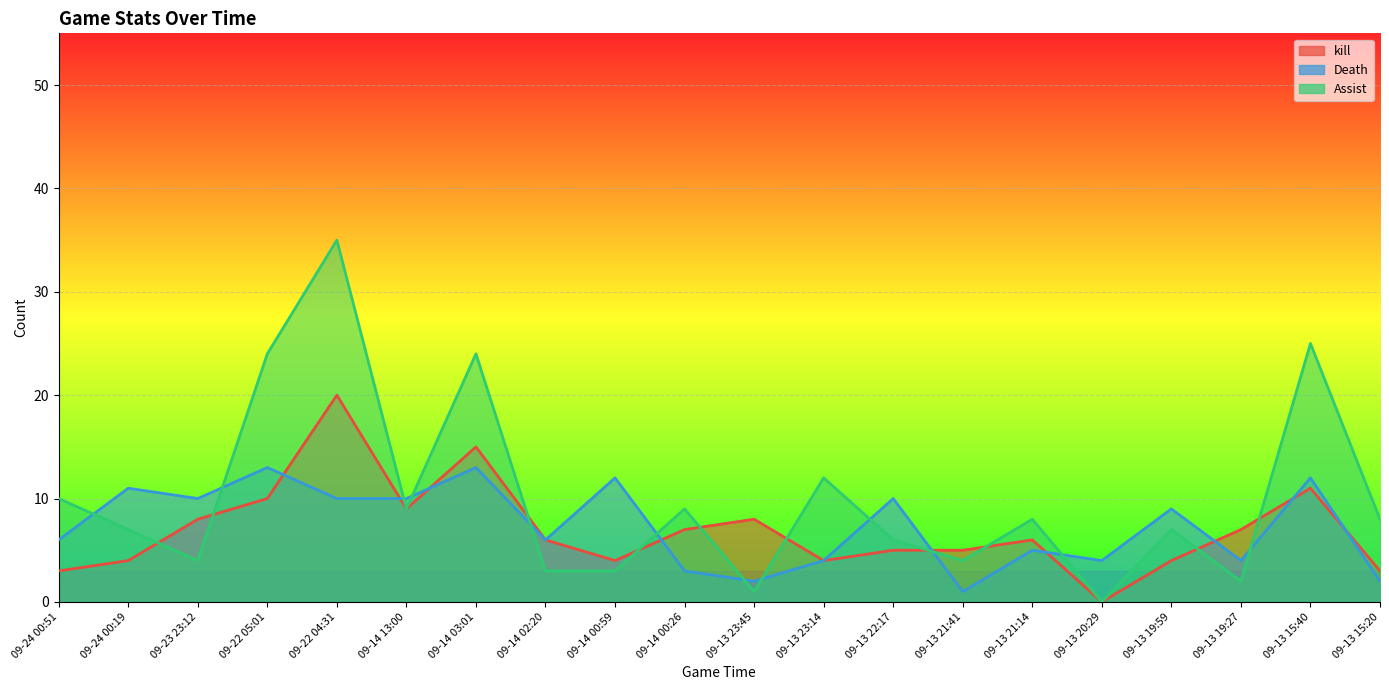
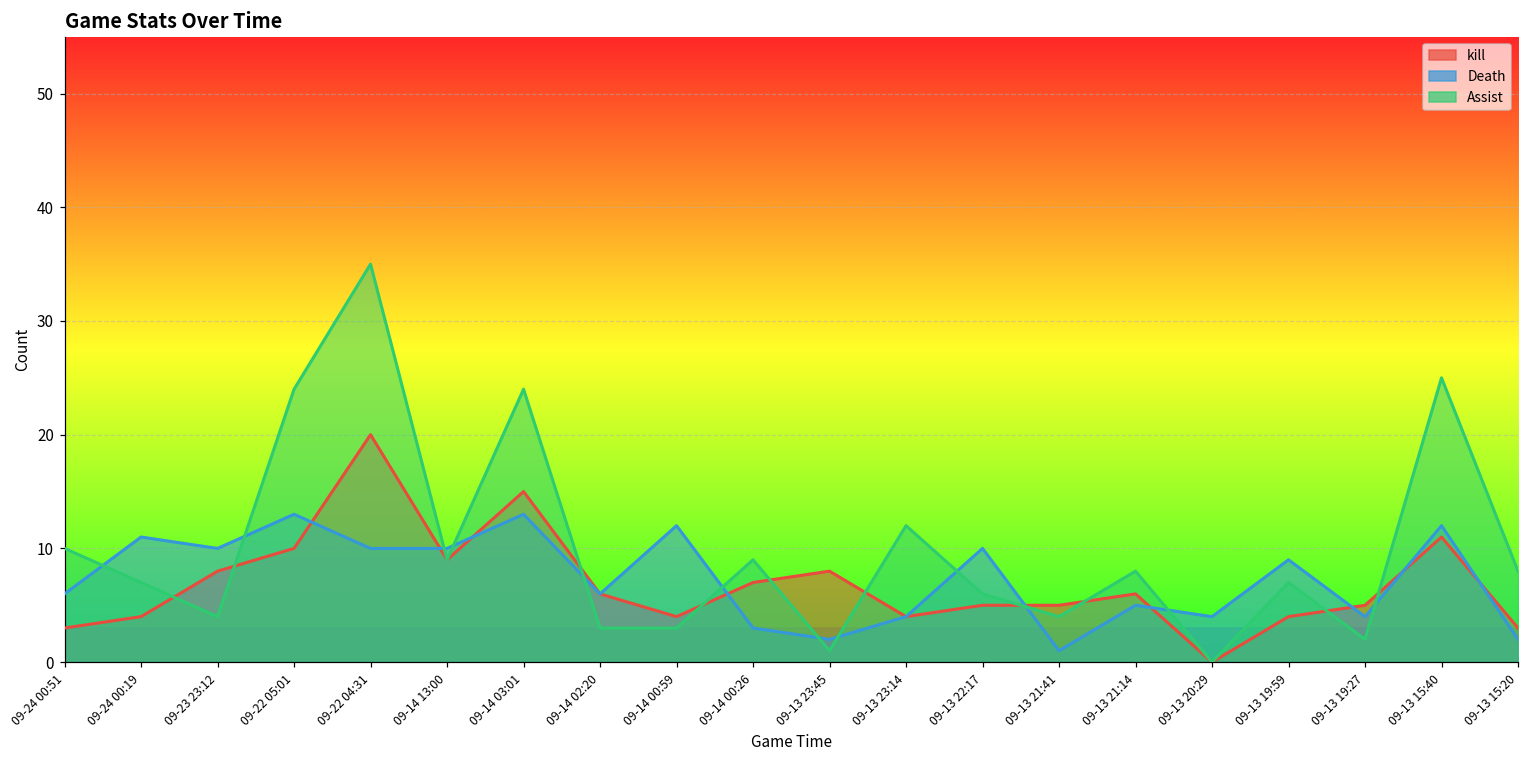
  {
    "kill": {
      "09-24 00:51": 3,
      "09-24 00:19": 4,
      "09-23 23:12": 8,
      "09-22 05:01": 10,
      "09-22 04:31": 20,
      "09-14 03:01": 15,
      "09-14 00:59": 4,
      "09-14 00:26": 7,
      "09-13 23:45": 8,
      "09-13 22:17": 5,
      "09-13 21:41": 5,
      "09-13 21:14": 6,
      "09-13 19:59": 4,
-     "09-13 19:27": 7,
+     "09-13 19:27": 5,
      "09-13 15:40": 11,
      "09-13 15:20": 3
    },
    "Death": {
      "09-24 00:51": 6,
      "09-24 00:19": 11,
      "09-23 23:12": 10,
      "09-22 05:01": 13,
      "09-22 04:31": 10,
      "09-14 13:00": 10,
      "09-14 03:01": 13,
      "09-14 00:59": 12,
      "09-14 00:26": 3,
      "09-13 23:45": 2,
      "09-13 22:17": 10,
      "09-13 21:41": 1,
      "09-13 21:14": 5,
      "09-13 20:29": 4,
      "09-13 19:59": 9,
      "09-13 19:27": 4,
      "09-13 15:40": 12,
      "09-13 15:20": 2
    },
    "Assist": {
      "09-24 00:51": 10,
      "09-24 00:19": 7,
      "09-23 23:12": 4,
      "09-22 05:01": 24,
      "09-22 04:31": 35,
      "09-14 03:01": 24,
      "09-14 02:20": 3,
      "09-14 00:59": 3,
      "09-14 00:26": 9,
      "09-13 23:45": 1,
      "09-13 23:14": 12,
      "09-13 22:17": 6,
      "09-13 21:41": 4,
      "09-13 21:14": 8,
      "09-13 19:59": 7,
      "09-13 19:27": 2,
      "09-13 15:40": 25,
      "09-13 15:20": 8
    }
  }
